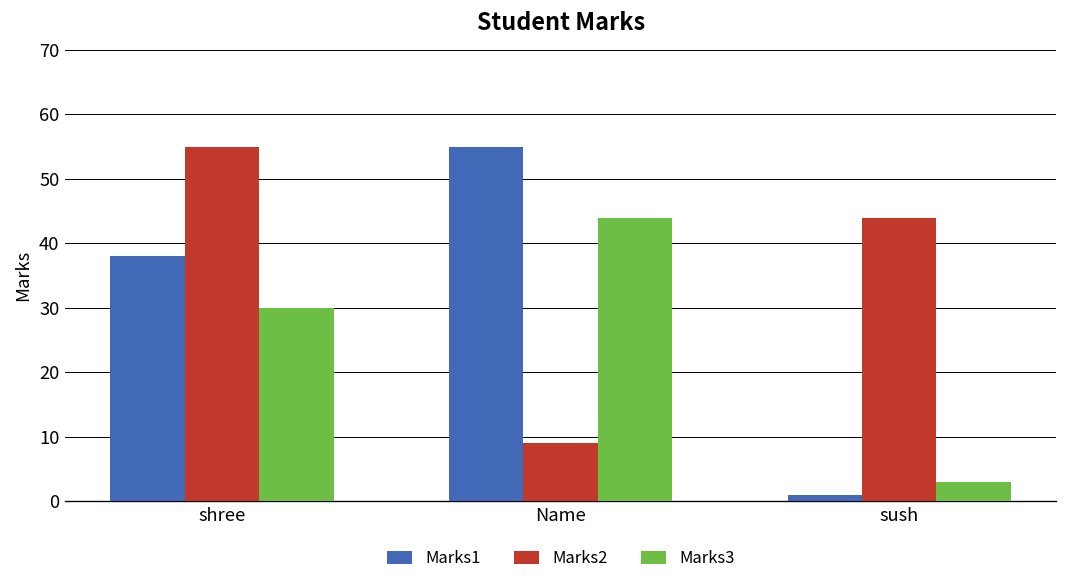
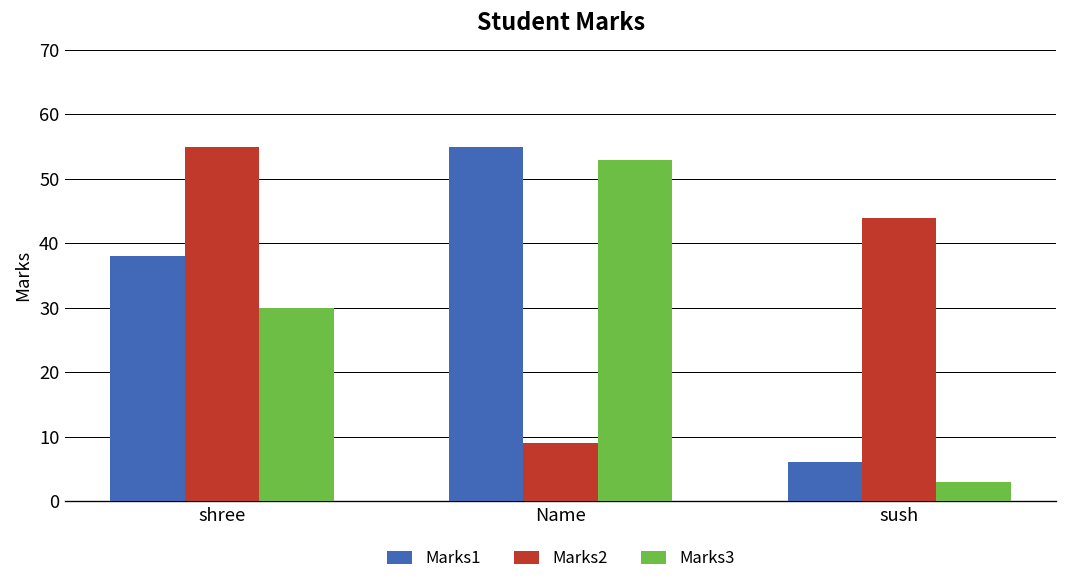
  {
    "Marks1": {
      "shree": 38,
      "Name": 55,
-     "sush": 1
+     "sush": 6
    },
    "Marks2": {
      "shree": 55,
      "Name": 9,
      "sush": 44
    },
    "Marks3": {
      "shree": 30,
-     "Name": 44,
+     "Name": 53,
      "sush": 3
    }
  }
